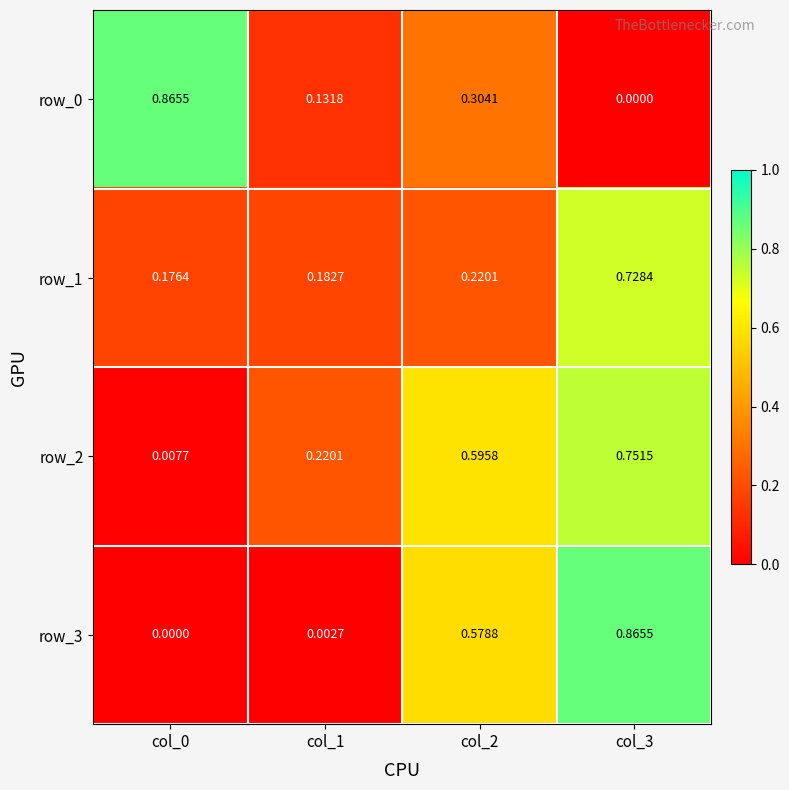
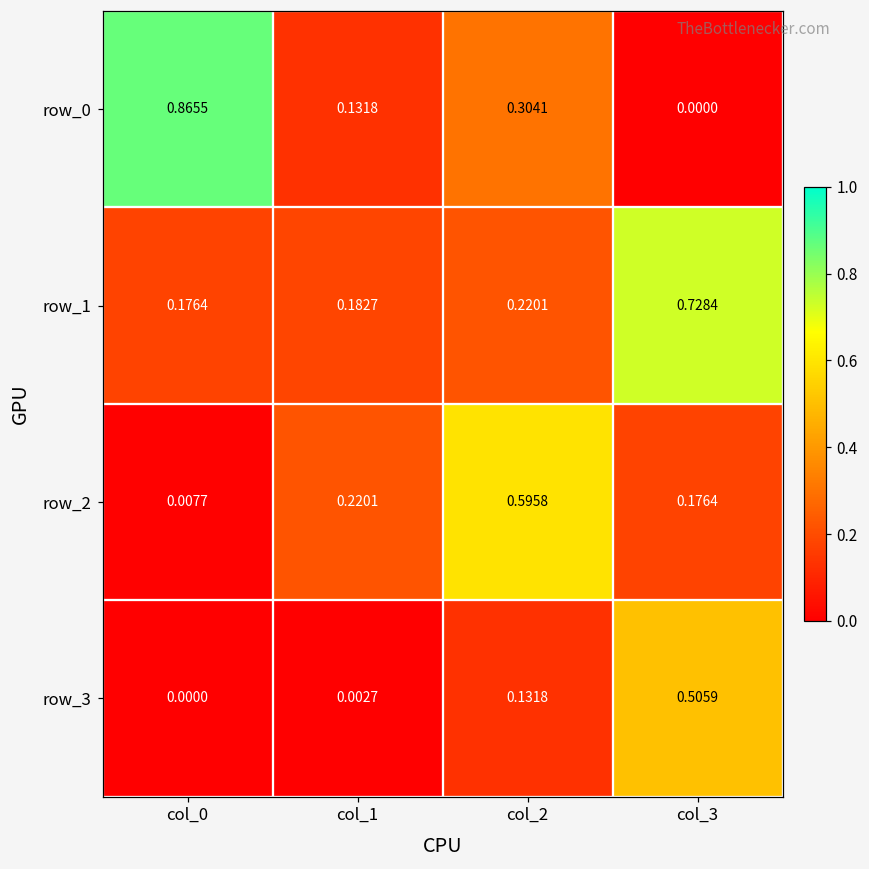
  {
    "row_0": {
      "col_0": 0.8655,
      "col_1": 0.1318,
      "col_2": 0.3041,
      "col_3": 0.0000
    },
    "row_1": {
      "col_0": 0.1764,
      "col_1": 0.1827,
      "col_2": 0.2201,
      "col_3": 0.7284
    },
    "row_2": {
      "col_0": 0.0077,
      "col_1": 0.2201,
      "col_2": 0.5958,
-     "col_3": 0.7515
+     "col_3": 0.1764
    },
    "row_3": {
      "col_0": 0.0000,
      "col_1": 0.0027,
-     "col_2": 0.5788,
-     "col_3": 0.8655
+     "col_2": 0.1318,
+     "col_3": 0.5059
    }
  }
